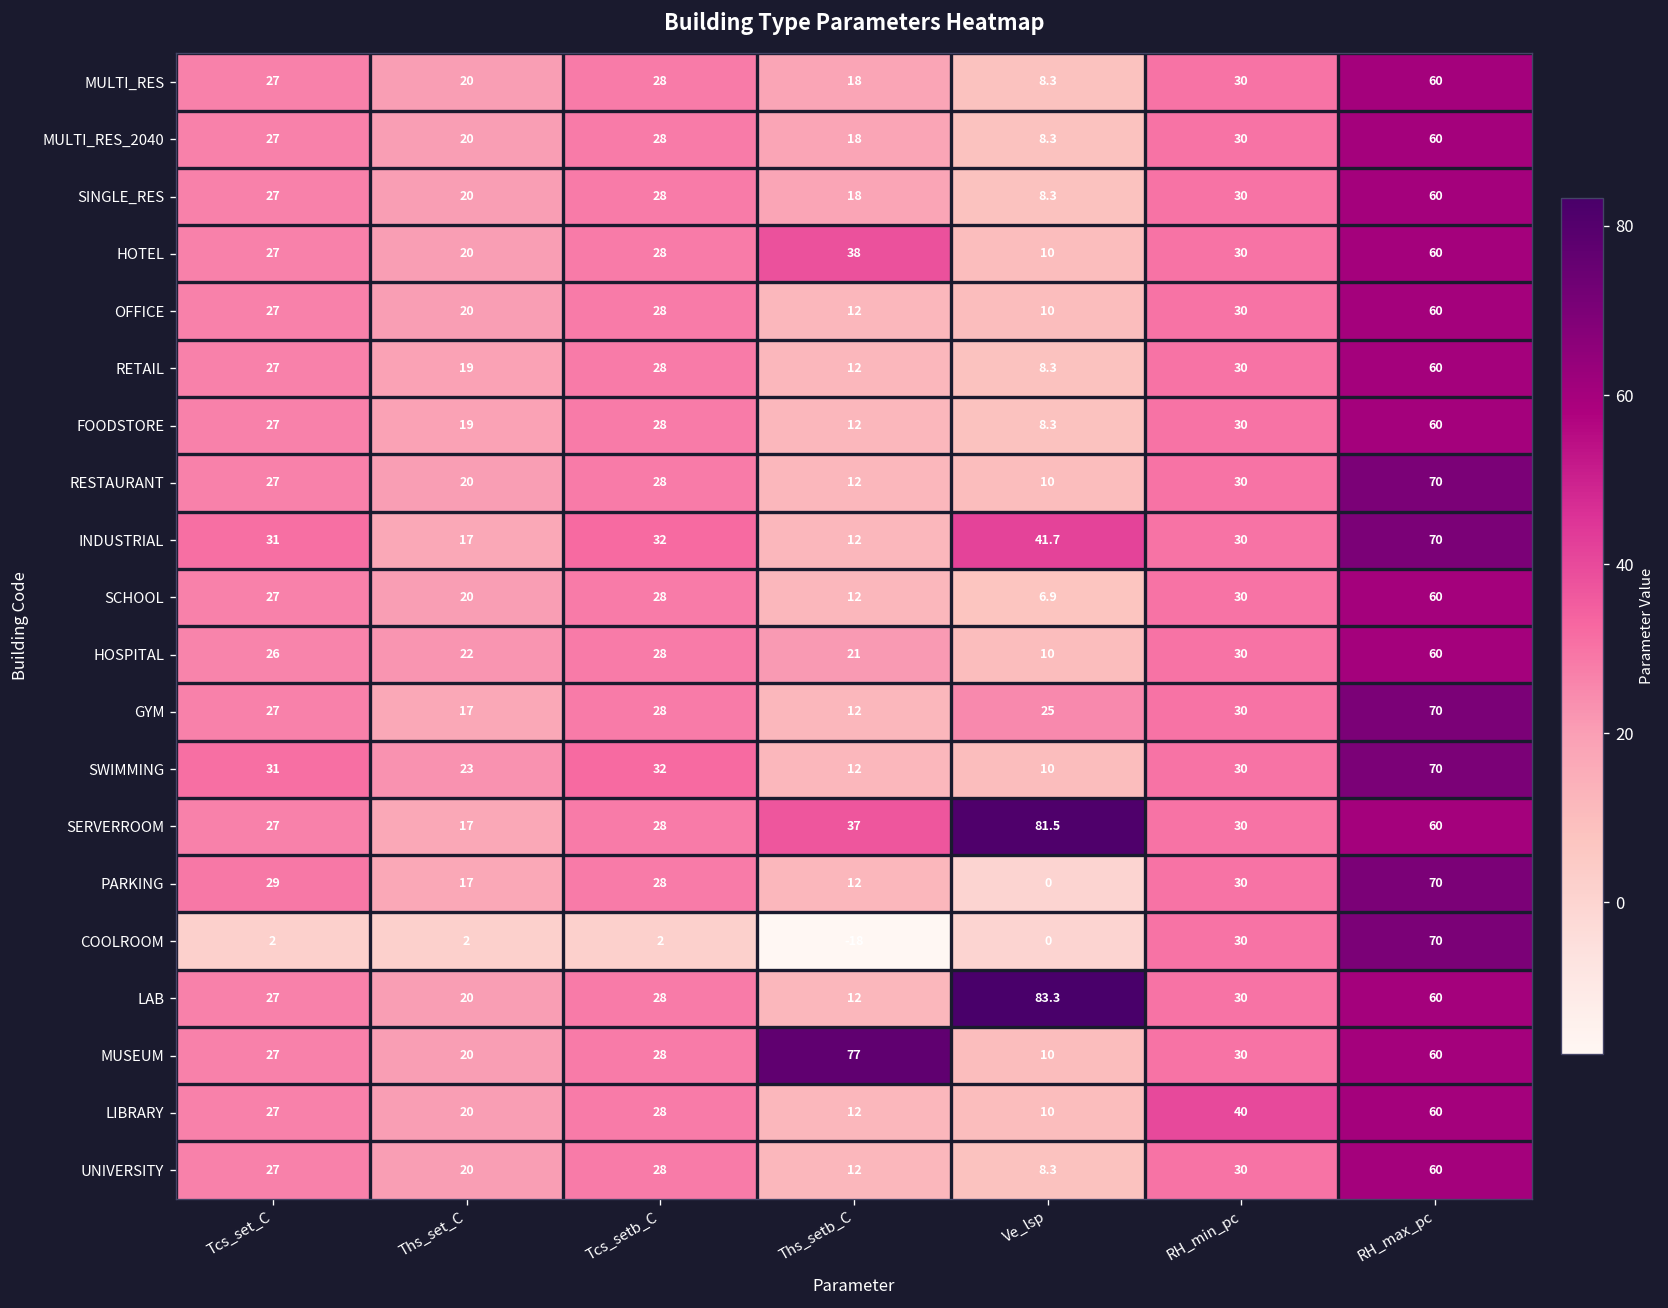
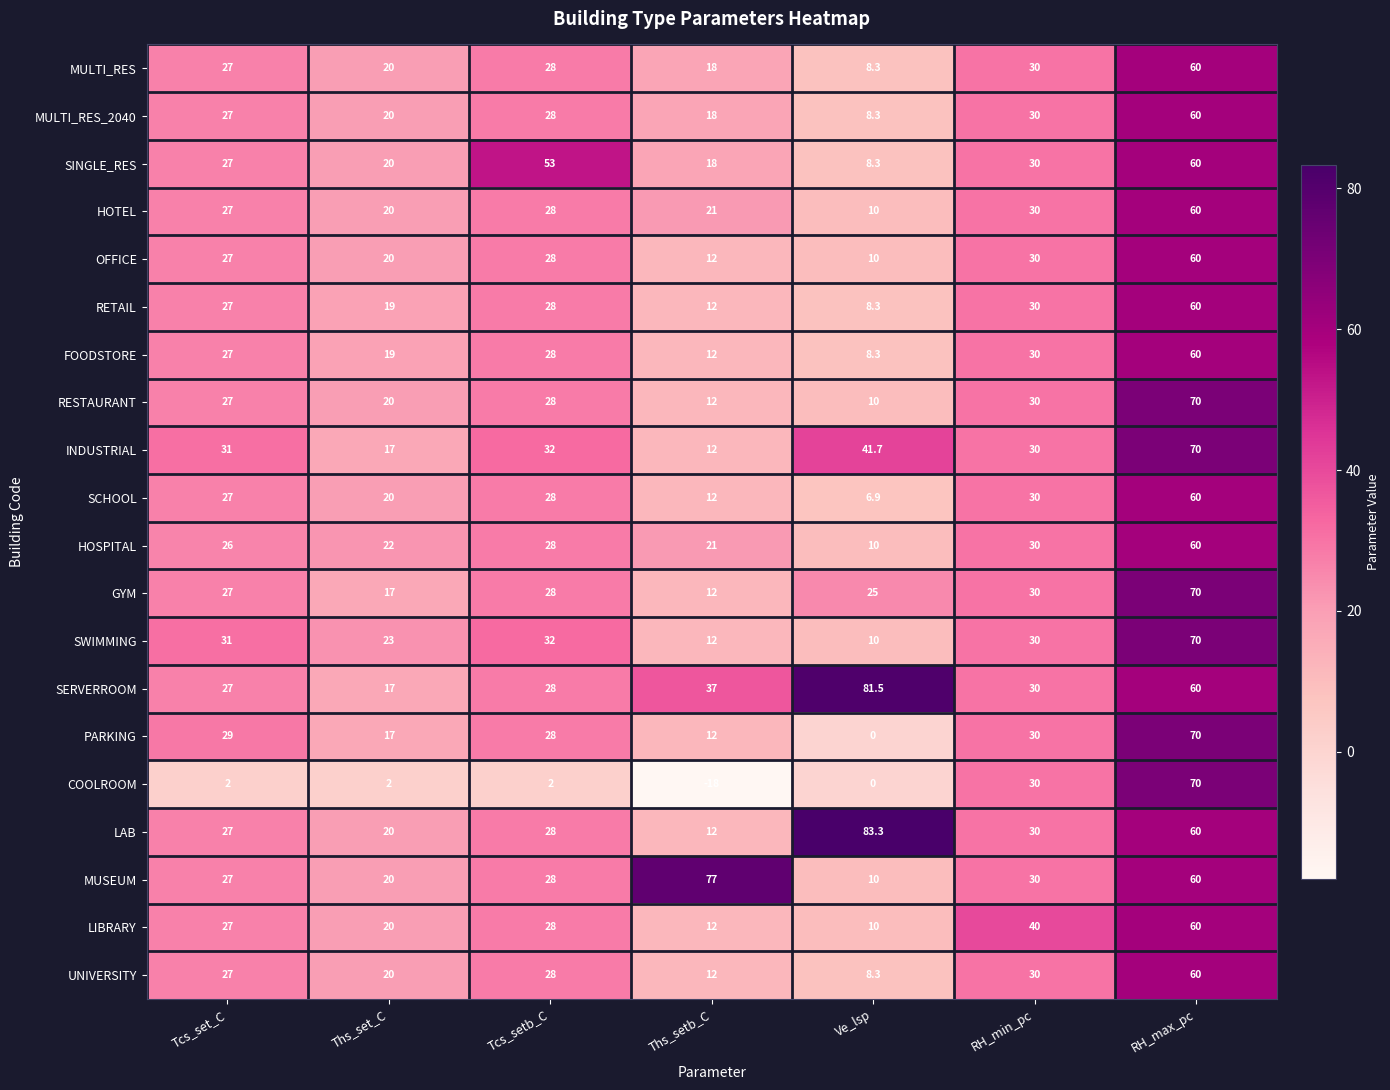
  {
    "MULTI_RES": {
      "Tcs_set_C": 27,
      "Ths_set_C": 20,
      "Tcs_setb_C": 28,
      "Ths_setb_C": 18,
      "Ve_lsp": 8.3,
      "RH_min_pc": 30,
      "RH_max_pc": 60
    },
    "MULTI_RES_2040": {
      "Tcs_set_C": 27,
      "Ths_set_C": 20,
      "Tcs_setb_C": 28,
      "Ths_setb_C": 18,
      "Ve_lsp": 8.3,
      "RH_min_pc": 30,
      "RH_max_pc": 60
    },
    "SINGLE_RES": {
      "Tcs_set_C": 27,
      "Ths_set_C": 20,
-     "Tcs_setb_C": 28,
+     "Tcs_setb_C": 53,
      "Ths_setb_C": 18,
      "Ve_lsp": 8.3,
      "RH_min_pc": 30,
      "RH_max_pc": 60
    },
    "HOTEL": {
      "Tcs_set_C": 27,
      "Ths_set_C": 20,
      "Tcs_setb_C": 28,
-     "Ths_setb_C": 38,
+     "Ths_setb_C": 21,
      "Ve_lsp": 10,
      "RH_min_pc": 30,
      "RH_max_pc": 60
    },
    "OFFICE": {
      "Tcs_set_C": 27,
      "Ths_set_C": 20,
      "Tcs_setb_C": 28,
      "Ths_setb_C": 12,
      "Ve_lsp": 10,
      "RH_min_pc": 30,
      "RH_max_pc": 60
    },
    "RETAIL": {
      "Tcs_set_C": 27,
      "Ths_set_C": 19,
      "Tcs_setb_C": 28,
      "Ths_setb_C": 12,
      "Ve_lsp": 8.3,
      "RH_min_pc": 30,
      "RH_max_pc": 60
    },
    "FOODSTORE": {
      "Tcs_set_C": 27,
      "Ths_set_C": 19,
      "Tcs_setb_C": 28,
      "Ths_setb_C": 12,
      "Ve_lsp": 8.3,
      "RH_min_pc": 30,
      "RH_max_pc": 60
    },
    "RESTAURANT": {
      "Tcs_set_C": 27,
      "Ths_set_C": 20,
      "Tcs_setb_C": 28,
      "Ths_setb_C": 12,
      "Ve_lsp": 10,
      "RH_min_pc": 30,
      "RH_max_pc": 70
    },
    "INDUSTRIAL": {
      "Tcs_set_C": 31,
      "Ths_set_C": 17,
      "Tcs_setb_C": 32,
      "Ths_setb_C": 12,
      "Ve_lsp": 41.7,
      "RH_min_pc": 30,
      "RH_max_pc": 70
    },
    "SCHOOL": {
      "Tcs_set_C": 27,
      "Ths_set_C": 20,
      "Tcs_setb_C": 28,
      "Ths_setb_C": 12,
      "Ve_lsp": 6.9,
      "RH_min_pc": 30,
      "RH_max_pc": 60
    },
    "HOSPITAL": {
      "Tcs_set_C": 26,
      "Ths_set_C": 22,
      "Tcs_setb_C": 28,
      "Ths_setb_C": 21,
      "Ve_lsp": 10,
      "RH_min_pc": 30,
      "RH_max_pc": 60
    },
    "GYM": {
      "Tcs_set_C": 27,
      "Ths_set_C": 17,
      "Tcs_setb_C": 28,
      "Ths_setb_C": 12,
      "Ve_lsp": 25,
      "RH_min_pc": 30,
      "RH_max_pc": 70
    },
    "SWIMMING": {
      "Tcs_set_C": 31,
      "Ths_set_C": 23,
      "Tcs_setb_C": 32,
      "Ths_setb_C": 12,
      "Ve_lsp": 10,
      "RH_min_pc": 30,
      "RH_max_pc": 70
    },
    "SERVERROOM": {
      "Tcs_set_C": 27,
      "Ths_set_C": 17,
      "Tcs_setb_C": 28,
      "Ths_setb_C": 37,
      "Ve_lsp": 81.5,
      "RH_min_pc": 30,
      "RH_max_pc": 60
    },
    "PARKING": {
      "Tcs_set_C": 29,
      "Ths_set_C": 17,
      "Tcs_setb_C": 28,
      "Ths_setb_C": 12,
      "RH_min_pc": 30,
      "RH_max_pc": 70
    },
    "COOLROOM": {
      "Tcs_set_C": 2,
      "Ths_set_C": 2,
      "Tcs_setb_C": 2,
      "RH_min_pc": 30,
      "RH_max_pc": 70
    },
    "LAB": {
      "Tcs_set_C": 27,
      "Ths_set_C": 20,
      "Tcs_setb_C": 28,
      "Ths_setb_C": 12,
      "Ve_lsp": 83.3,
      "RH_min_pc": 30,
      "RH_max_pc": 60
    },
    "MUSEUM": {
      "Tcs_set_C": 27,
      "Ths_set_C": 20,
      "Tcs_setb_C": 28,
      "Ths_setb_C": 77,
      "Ve_lsp": 10,
      "RH_min_pc": 30,
      "RH_max_pc": 60
    },
    "LIBRARY": {
      "Tcs_set_C": 27,
      "Ths_set_C": 20,
      "Tcs_setb_C": 28,
      "Ths_setb_C": 12,
      "Ve_lsp": 10,
      "RH_min_pc": 40,
      "RH_max_pc": 60
    },
    "UNIVERSITY": {
      "Tcs_set_C": 27,
      "Ths_set_C": 20,
      "Tcs_setb_C": 28,
      "Ths_setb_C": 12,
      "Ve_lsp": 8.3,
      "RH_min_pc": 30,
      "RH_max_pc": 60
    }
  }
